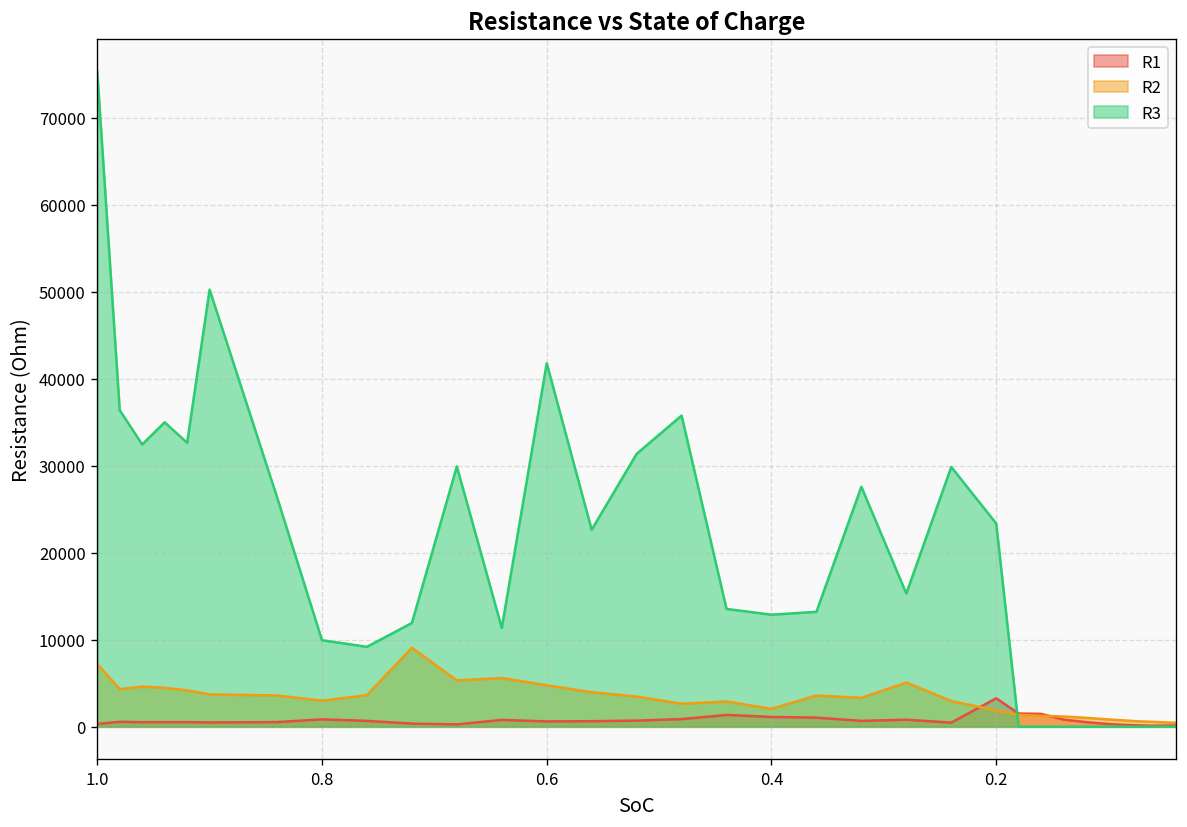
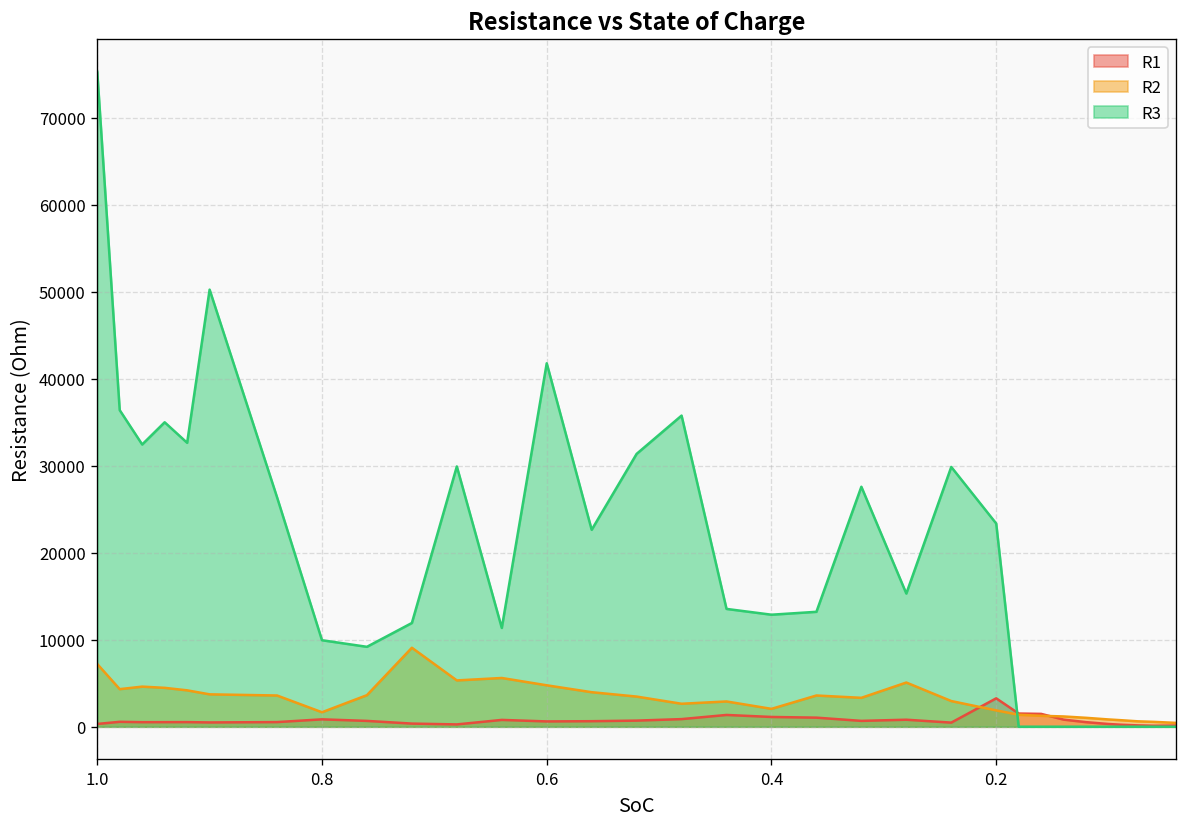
  {
    "R1": {
      "1.0": 0,
      "0.8": 1000,
      "0.6": 1000,
      "0.4": 1000,
      "0.2": 3000
    },
    "R2": {
      "1.0": 7000,
-     "0.8": 3000,
+     "0.8": 2000,
      "0.6": 5000,
      "0.4": 2000,
      "0.2": 2000
    },
    "R3": {
      "1.0": 75000,
      "0.8": 10000,
      "0.6": 42000,
      "0.4": 13000,
      "0.2": 23000
    }
  }
